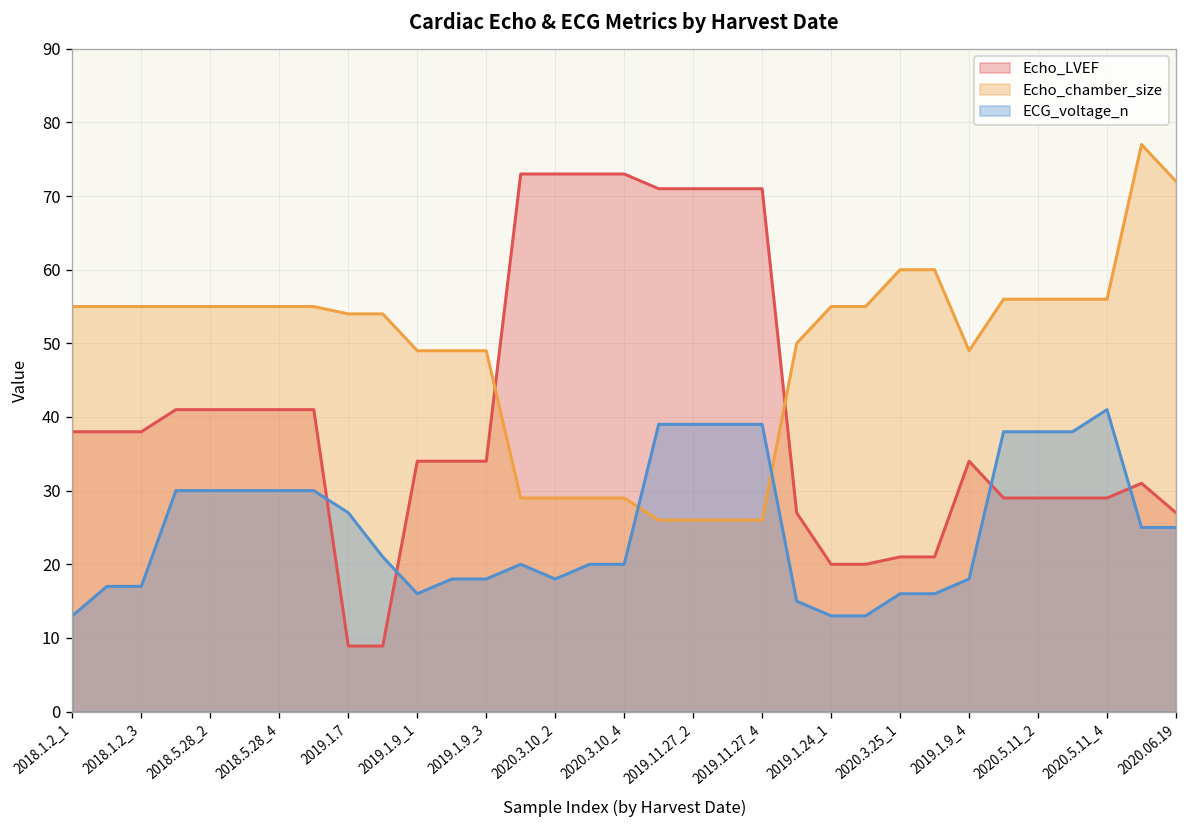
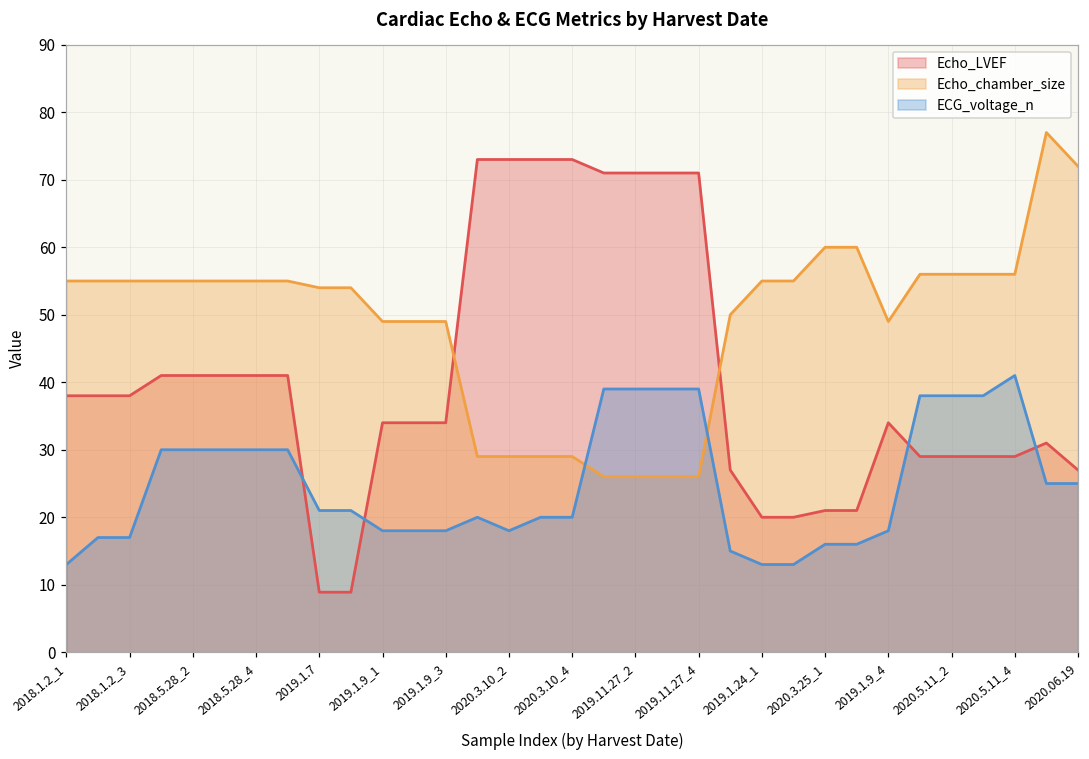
  {
    "ECG_voltage_n": {
      "2018.1.2_1": 13,
      "2018.1.2_3": 17,
      "2018.5.28_2": 30,
      "2018.5.28_4": 30,
-     "2019.1.7": 27,
-     "2019.1.9_1": 16,
+     "2019.1.7": 21,
+     "2019.1.9_1": 18,
      "2019.1.9_3": 18,
      "2020.3.10_2": 18,
      "2020.3.10_4": 20,
      "2019.11.27_2": 39,
      "2019.11.27_4": 39,
      "2019.1.24_1": 13,
      "2020.3.25_1": 16,
      "2019.1.9_4": 18,
      "2020.5.11_2": 38,
      "2020.5.11_4": 41,
      "2020.06.19": 25
    }
  }
